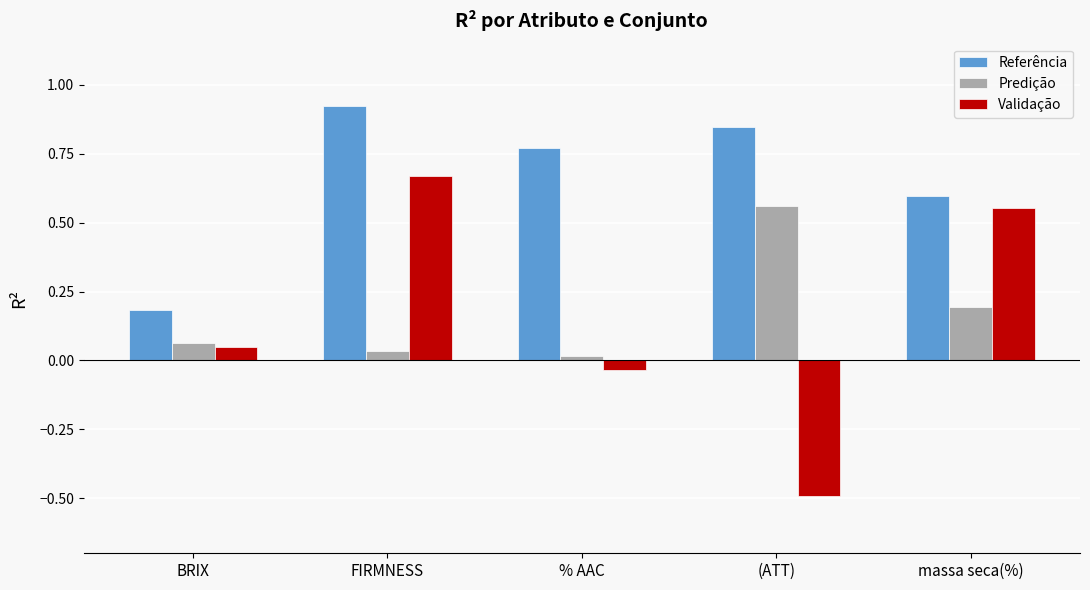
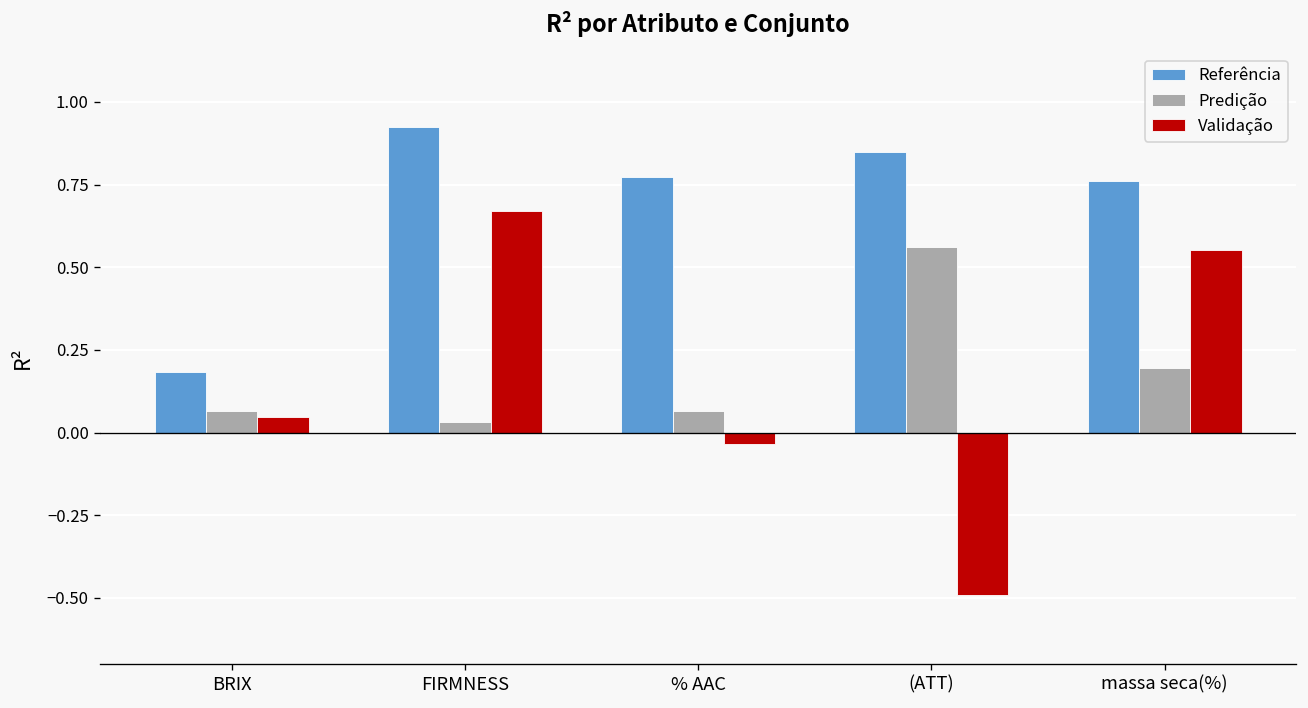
  {
    "Referência": {
      "BRIX": 0.18,
      "FIRMNESS": 0.93,
      "% AAC": 0.77,
      "(ATT)": 0.85,
-     "massa seca(%)": 0.60
+     "massa seca(%)": 0.76
    },
    "Predição": {
      "BRIX": 0.06,
      "FIRMNESS": 0.03,
-     "% AAC": 0.02,
+     "% AAC": 0.06,
      "(ATT)": 0.56,
      "massa seca(%)": 0.19
    },
    "Validação": {
      "BRIX": 0.05,
      "FIRMNESS": 0.67,
      "% AAC": -0.03,
      "(ATT)": -0.49,
      "massa seca(%)": 0.55
    }
  }
